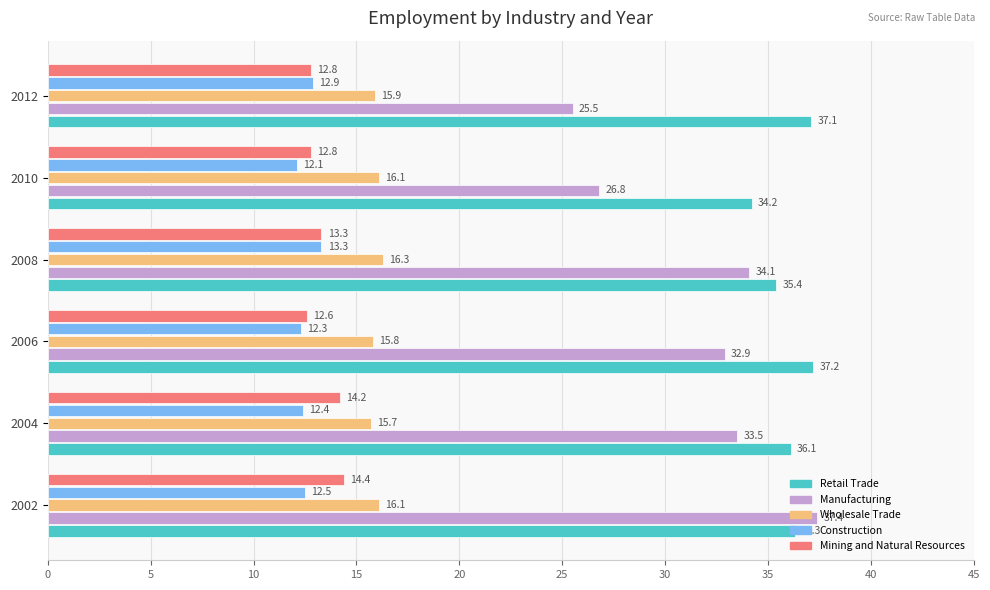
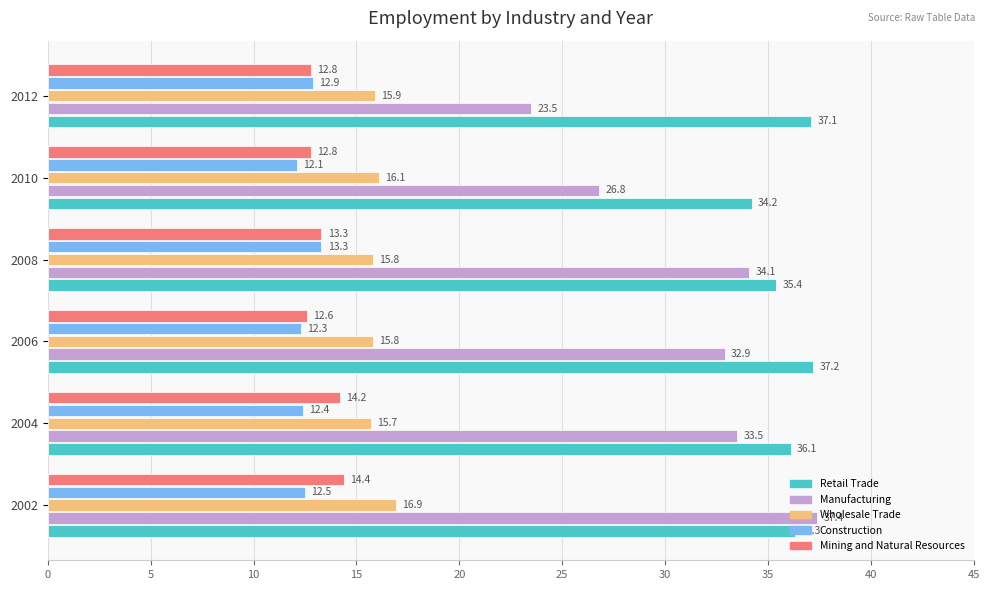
  {
    "Retail Trade": {
      "2012": 37.1,
      "2010": 34.2,
      "2008": 35.4,
      "2006": 37.2,
      "2004": 36.1,
      "2002": 36.3
    },
    "Manufacturing": {
-     "2012": 25.5,
+     "2012": 23.5,
      "2010": 26.8,
      "2008": 34.1,
      "2006": 32.9,
      "2004": 33.5,
      "2002": 37.4
    },
    "Wholesale Trade": {
      "2012": 15.9,
      "2010": 16.1,
-     "2008": 16.3,
+     "2008": 15.8,
      "2006": 15.8,
      "2004": 15.7,
-     "2002": 16.1
+     "2002": 16.9
    },
    "Construction": {
      "2012": 12.9,
      "2010": 12.1,
      "2008": 13.3,
      "2006": 12.3,
      "2004": 12.4,
      "2002": 12.5
    },
    "Mining and Natural Resources": {
      "2012": 12.8,
      "2010": 12.8,
      "2008": 13.3,
      "2006": 12.6,
      "2004": 14.2,
      "2002": 14.4
    }
  }
